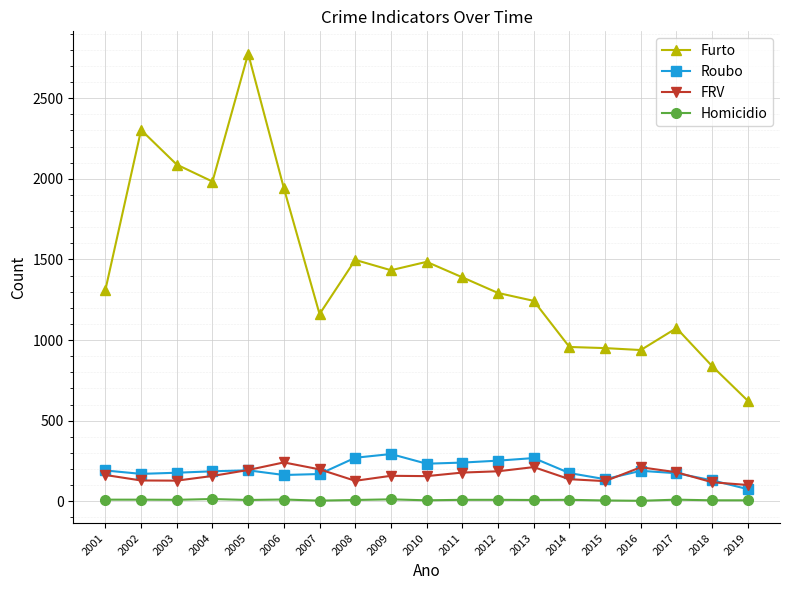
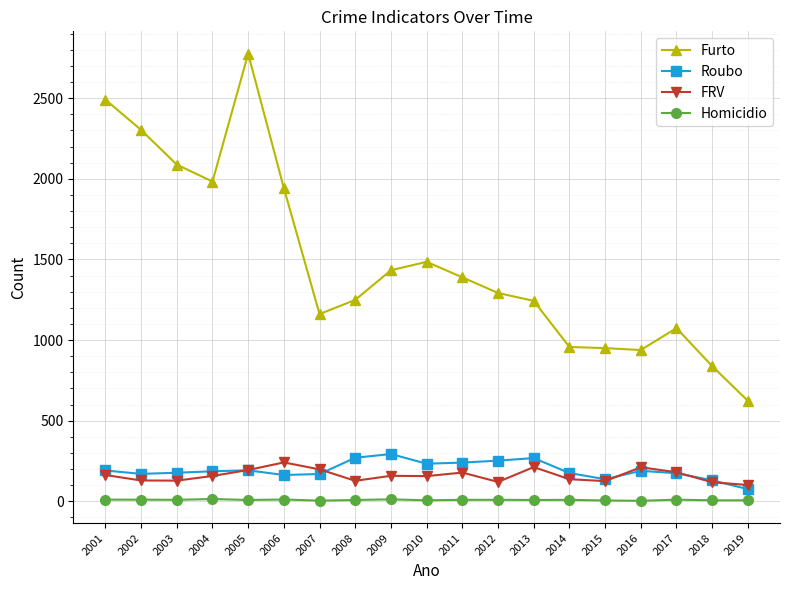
  {
    "Furto": {
-     "2001": 1310,
+     "2001": 2490,
      "2002": 2300,
      "2003": 2090,
      "2004": 1980,
      "2005": 2780,
      "2006": 1940,
      "2007": 1160,
-     "2008": 1500,
+     "2008": 1250,
      "2009": 1430,
      "2010": 1490,
      "2011": 1390,
      "2012": 1290,
      "2013": 1240,
      "2014": 960,
      "2015": 950,
      "2016": 940,
      "2017": 1070,
      "2018": 840,
      "2019": 620
    },
    "Roubo": {
      "2001": 190,
      "2002": 170,
      "2003": 180,
      "2004": 190,
      "2006": 160,
      "2007": 170,
      "2008": 270,
      "2009": 290,
      "2010": 230,
      "2011": 240,
      "2012": 250,
      "2013": 270,
      "2014": 180,
      "2016": 190,
      "2019": 80
    },
    "FRV": {
      "2001": 160,
      "2002": 130,
      "2003": 130,
      "2004": 160,
      "2006": 240,
      "2007": 200,
      "2008": 130,
      "2009": 160,
      "2010": 160,
      "2011": 180,
-     "2012": 190,
+     "2012": 120,
      "2013": 210,
      "2014": 140,
      "2016": 210,
      "2019": 100
    },
    "Homicidio": {
      "2001": 10,
      "2002": 10,
      "2003": 10,
      "2004": 10,
      "2005": 10,
      "2006": 10,
      "2007": 0,
      "2008": 10,
      "2009": 10,
      "2010": 10,
      "2011": 10,
      "2012": 10,
      "2013": 10,
      "2014": 10,
      "2015": 10,
      "2016": 0,
      "2017": 10,
      "2018": 10,
      "2019": 10
    }
  }
